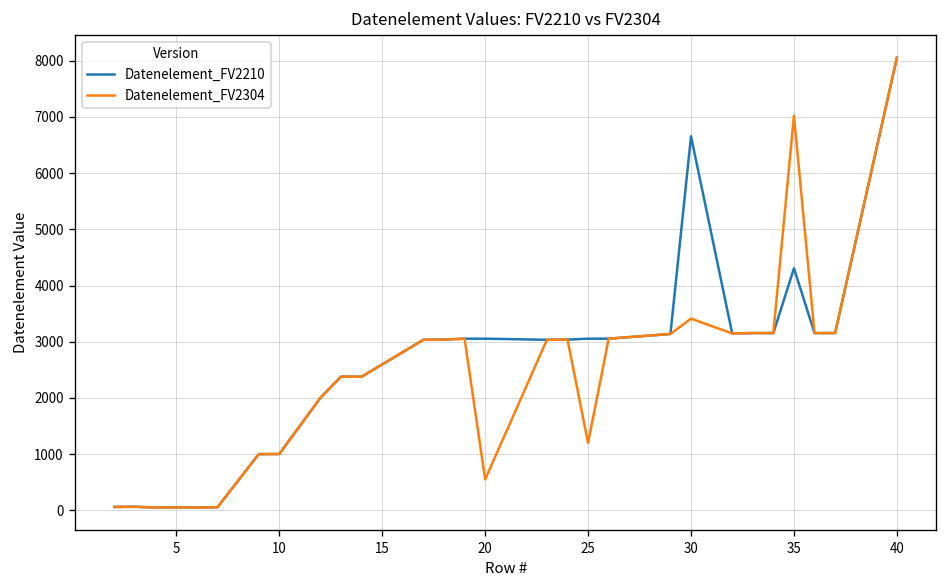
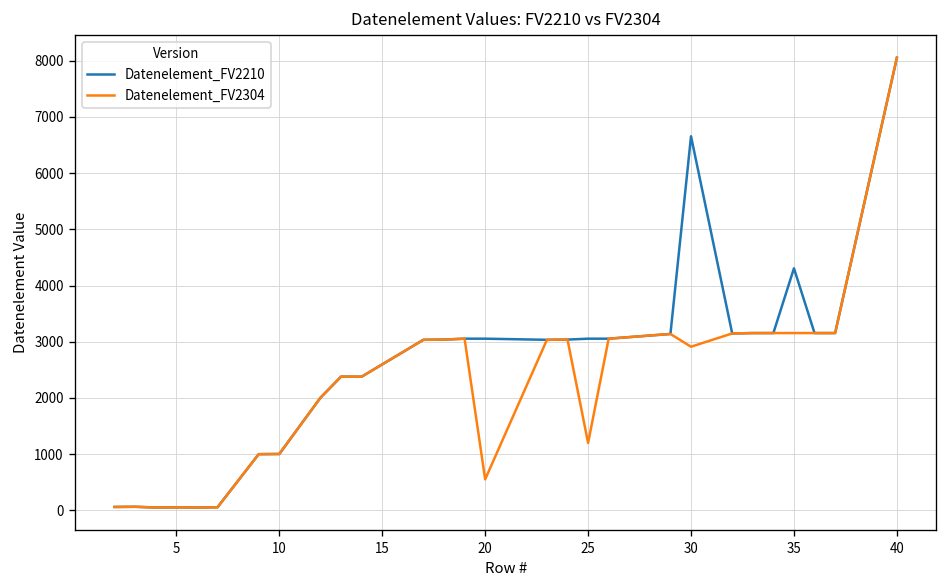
  {
    "Datenelement_FV2210": {
      "20": 3100,
      "25": 3100,
      "30": 6700,
      "35": 4300
    },
    "Datenelement_FV2304": {
      "20": 600,
      "25": 1200,
-     "30": 3400,
-     "35": 7000
+     "30": 2900,
+     "35": 3200
    }
  }
